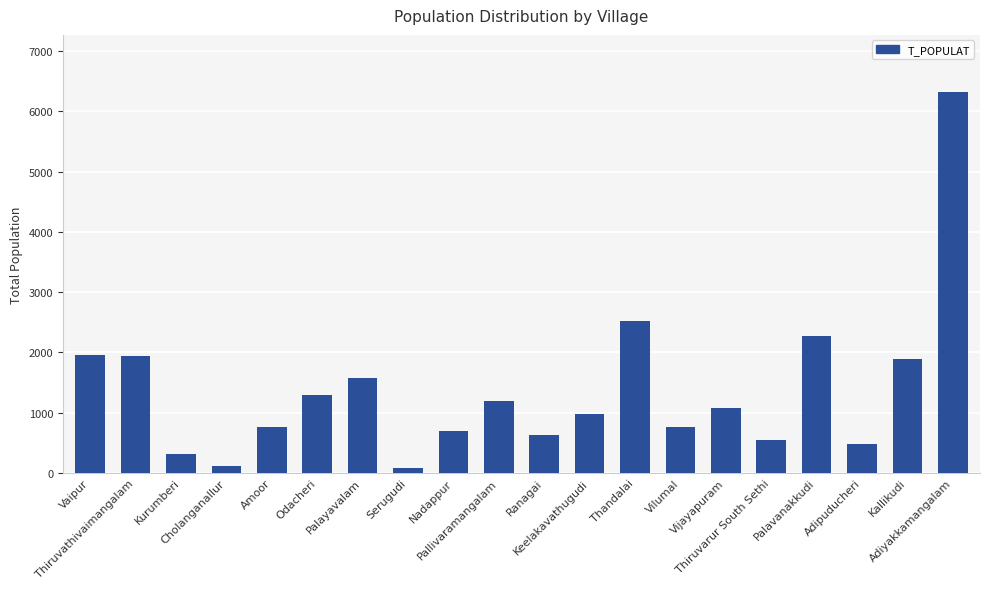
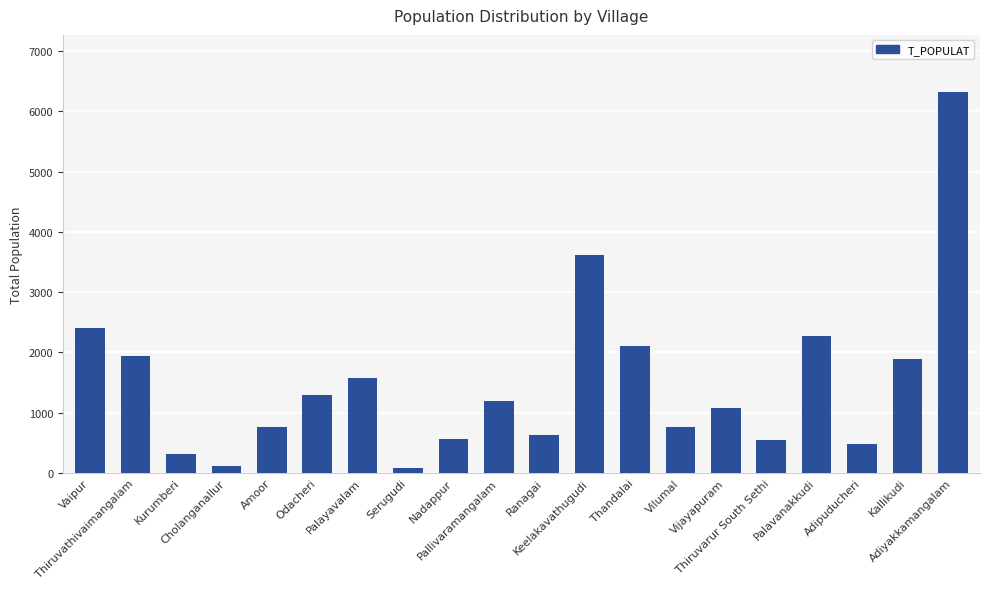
  {
-   "Vaipur": 2000,
+   "Vaipur": 2400,
    "Thiruvathivaimangalam": 1900,
    "Kurumberi": 300,
    "Cholanganallur": 100,
    "Amoor": 800,
    "Odacheri": 1300,
    "Palayavalam": 1600,
    "Serugudi": 100,
-   "Nadappur": 700,
+   "Nadappur": 600,
    "Pallivaramangalam": 1200,
    "Ranagai": 600,
-   "Keelakavathugudi": 1000,
-   "Thandalai": 2500,
+   "Keelakavathugudi": 3600,
+   "Thandalai": 2100,
    "Vilumal": 800,
    "Vijayapuram": 1100,
    "Thiruvarur South Sethi": 500,
    "Palavanakkudi": 2300,
    "Adipuducheri": 500,
    "Kallikudi": 1900,
    "Adiyakkamangalam": 6300
  }
